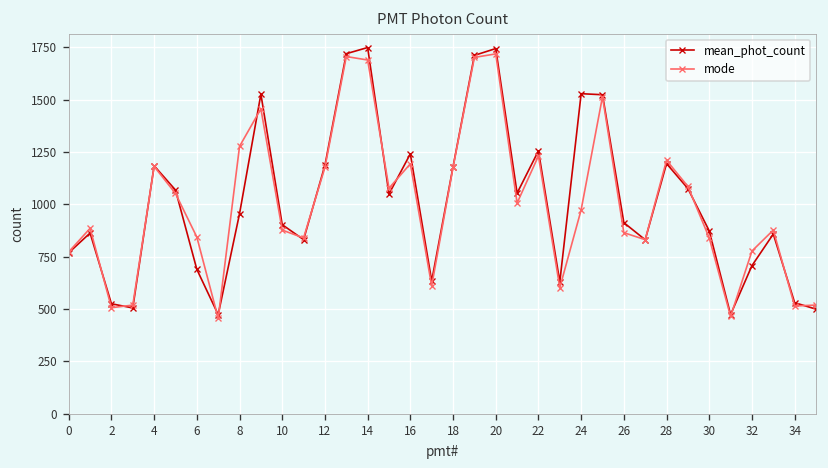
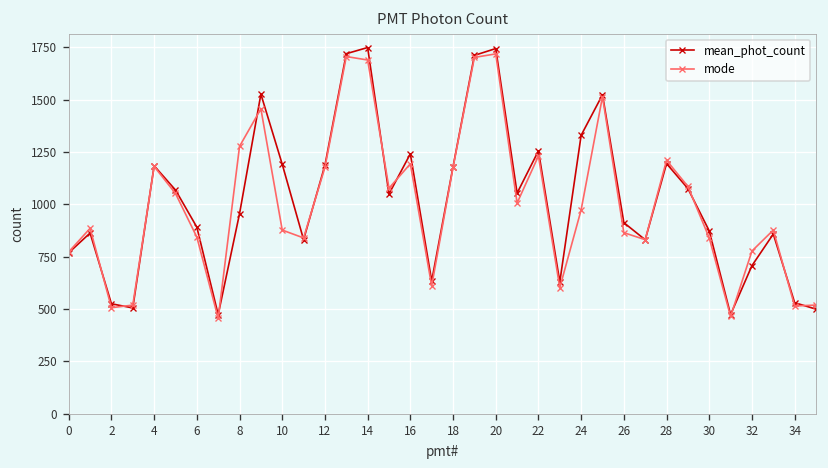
  {
    "mean_phot_count": {
      "2": 530,
-     "6": 690,
+     "6": 890,
      "8": 960,
-     "10": 900,
+     "10": 1190,
      "14": 1750,
      "16": 1240,
      "20": 1740,
      "22": 1260,
-     "24": 1530,
+     "24": 1330,
      "26": 910,
      "28": 1190,
      "30": 870,
      "32": 710,
      "34": 530
    },
    "mode": {
      "2": 510,
      "6": 840,
      "8": 1280,
      "10": 880,
      "14": 1690,
      "16": 1190,
      "20": 1720,
      "22": 1230,
      "24": 970,
      "26": 860,
      "28": 1210,
      "30": 840,
      "32": 780,
      "34": 510
    }
  }
